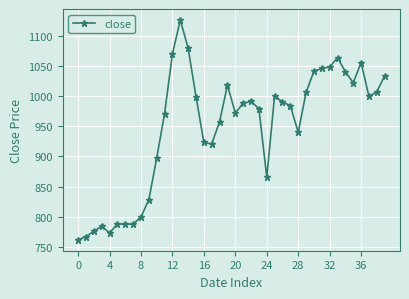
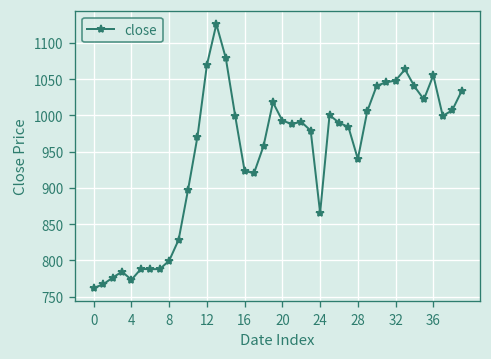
  {
    "0": 760,
    "4": 770,
    "8": 800,
    "12": 1070,
    "16": 920,
-   "20": 970,
+   "20": 990,
    "24": 870,
    "28": 940,
    "32": 1050,
    "36": 1060
  }
